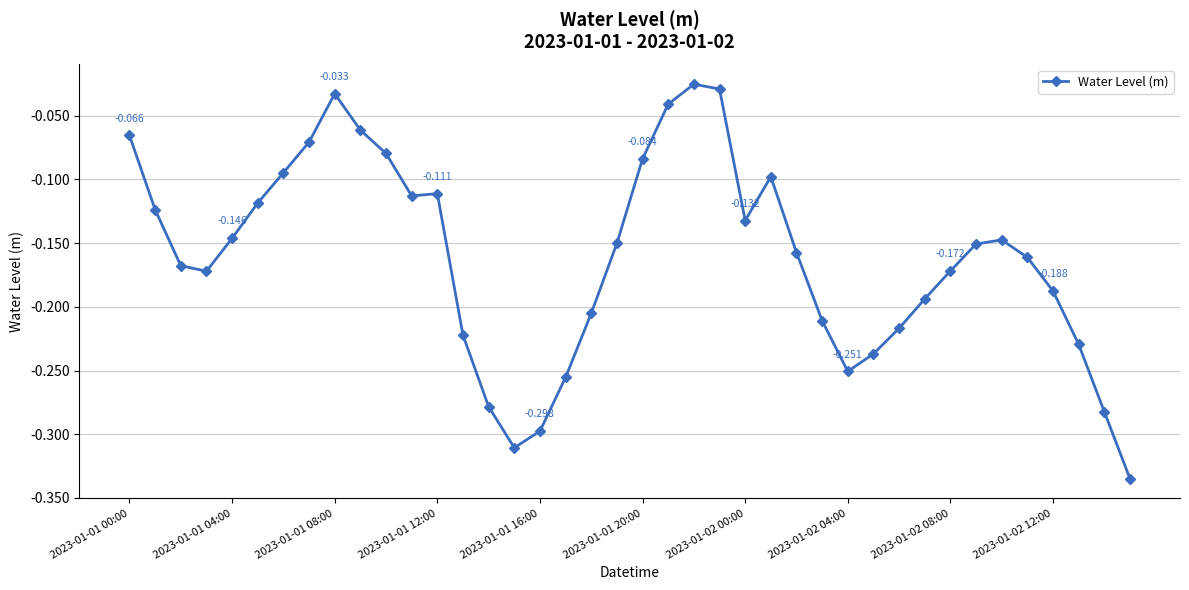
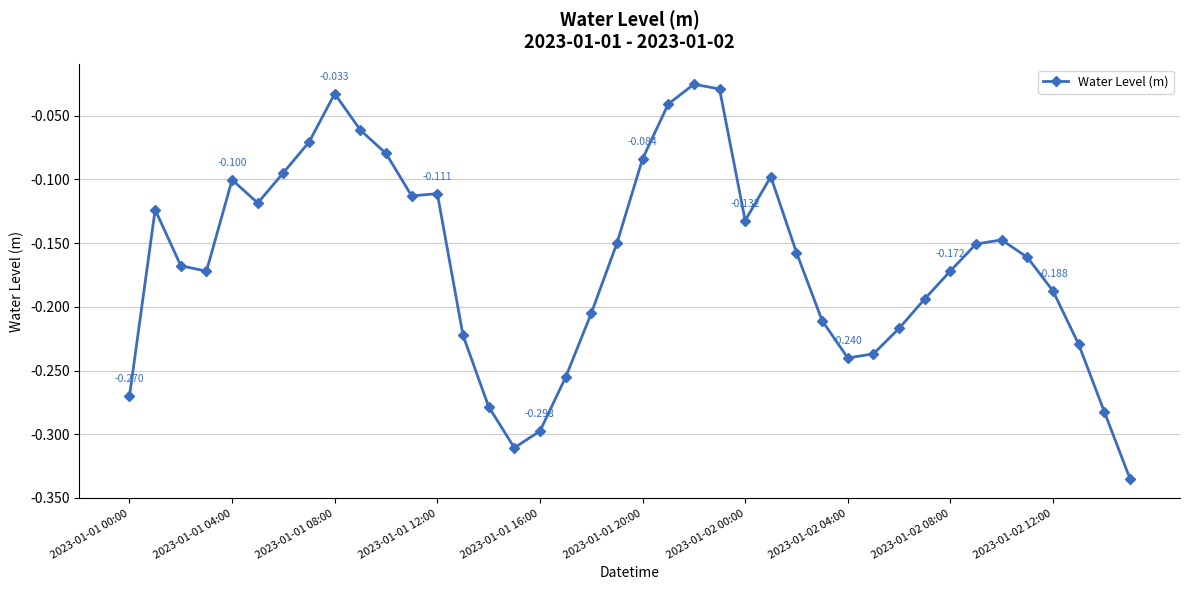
  {
-   "2023-01-01 00:00": -0.066,
-   "2023-01-01 04:00": -0.146,
+   "2023-01-01 00:00": -0.270,
+   "2023-01-01 04:00": -0.100,
    "2023-01-01 08:00": -0.033,
    "2023-01-01 12:00": -0.111,
    "2023-01-01 16:00": -0.298,
    "2023-01-01 20:00": -0.084,
    "2023-01-02 00:00": -0.132,
-   "2023-01-02 04:00": -0.251,
+   "2023-01-02 04:00": -0.240,
    "2023-01-02 08:00": -0.172,
    "2023-01-02 12:00": -0.188
  }
